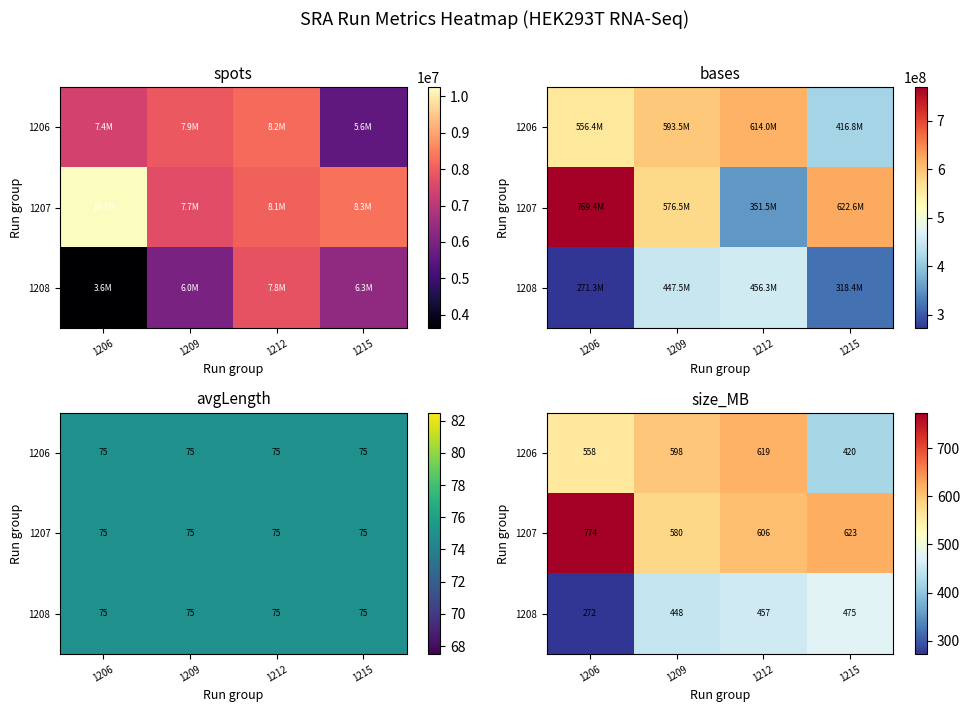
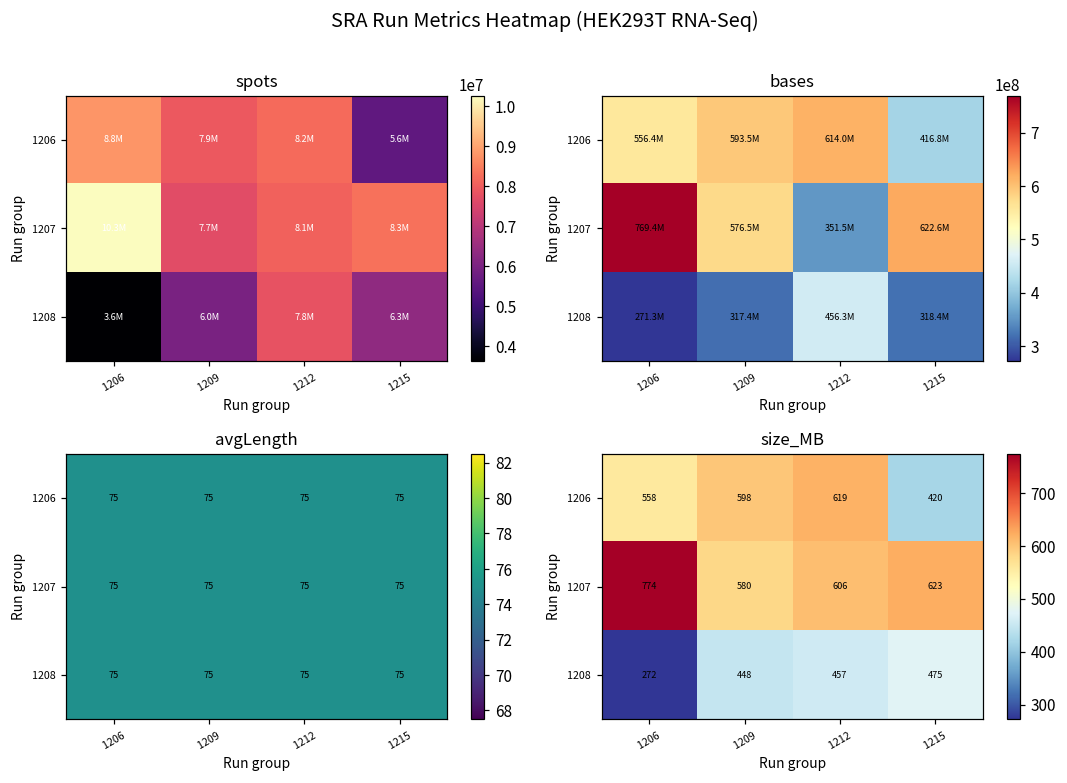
  {
    "spots": {
      "1206": {
-       "1206": "7.4M",
+       "1206": "8.8M",
        "1209": "7.9M",
        "1212": "8.2M",
        "1215": "5.6M"
      },
      "1207": {
        "1206": "10.3M",
        "1209": "7.7M",
        "1212": "8.1M",
        "1215": "8.3M"
      },
      "1208": {
        "1206": "3.6M",
        "1209": "6.0M",
        "1212": "7.8M",
        "1215": "6.3M"
      }
    },
    "bases": {
      "1206": {
        "1206": "556.4M",
        "1209": "593.5M",
        "1212": "614.0M",
        "1215": "416.8M"
      },
      "1207": {
        "1206": "769.4M",
        "1209": "576.5M",
        "1212": "351.5M",
        "1215": "622.6M"
      },
      "1208": {
        "1206": "271.3M",
-       "1209": "447.5M",
+       "1209": "317.4M",
        "1212": "456.3M",
        "1215": "318.4M"
      }
    },
    "avgLength": {
      "1206": {
        "1206": "75",
        "1209": "75",
        "1212": "75",
        "1215": "75"
      },
      "1207": {
        "1206": "75",
        "1209": "75",
        "1212": "75",
        "1215": "75"
      },
      "1208": {
        "1206": "75",
        "1209": "75",
        "1212": "75",
        "1215": "75"
      }
    },
    "size_MB": {
      "1206": {
        "1206": "558",
        "1209": "598",
        "1212": "619",
        "1215": "420"
      },
      "1207": {
        "1206": "774",
        "1209": "580",
        "1212": "606",
        "1215": "623"
      },
      "1208": {
        "1206": "272",
        "1209": "448",
        "1212": "457",
        "1215": "475"
      }
    }
  }
